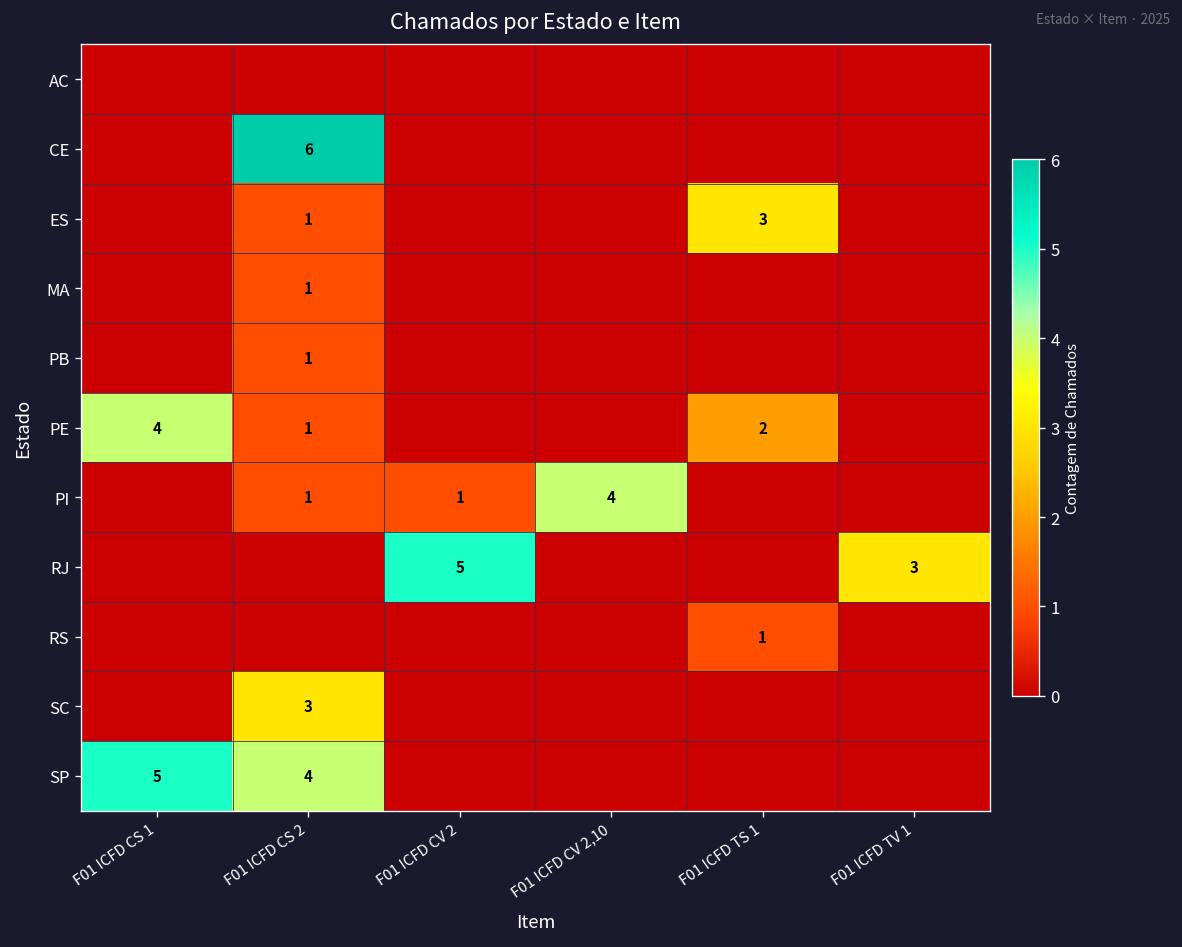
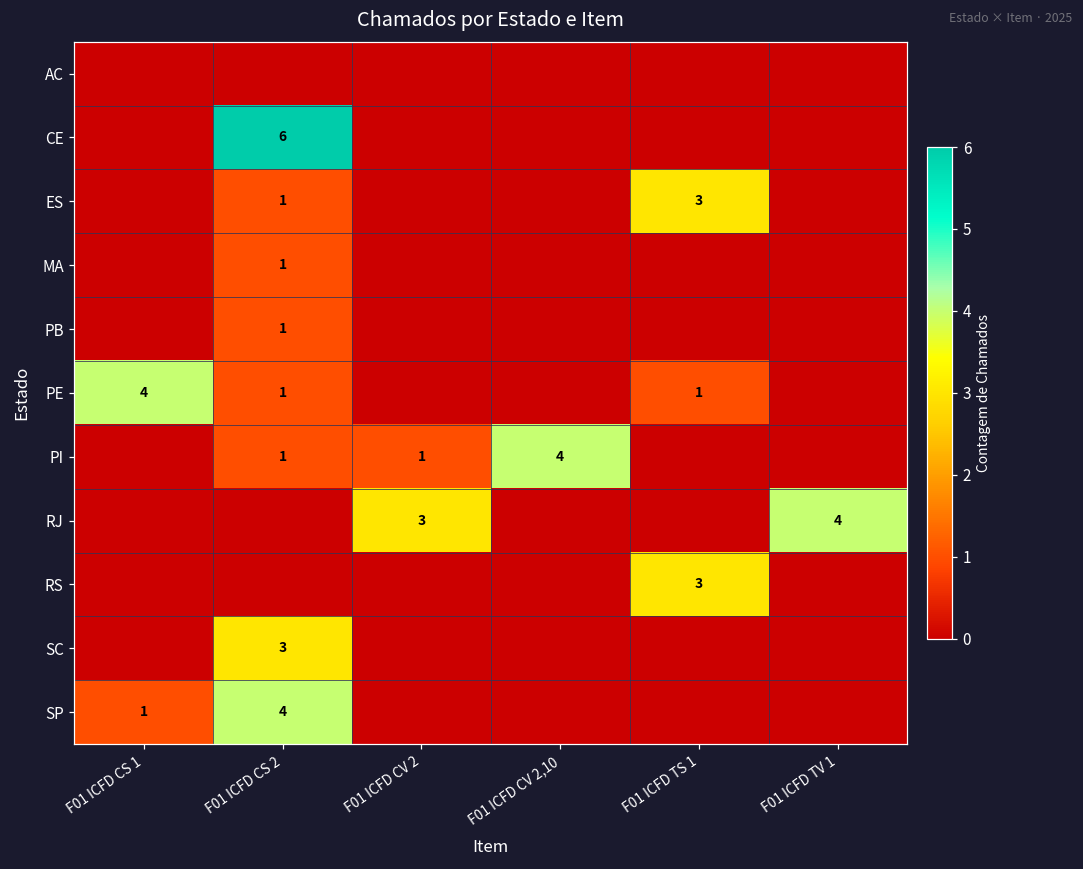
  {
    "CE": {
      "F01 ICFD CS 2": 6
    },
    "ES": {
      "F01 ICFD CS 2": 1,
      "F01 ICFD TS 1": 3
    },
    "MA": {
      "F01 ICFD CS 2": 1
    },
    "PB": {
      "F01 ICFD CS 2": 1
    },
    "PE": {
      "F01 ICFD CS 1": 4,
      "F01 ICFD CS 2": 1,
-     "F01 ICFD TS 1": 2
+     "F01 ICFD TS 1": 1
    },
    "PI": {
      "F01 ICFD CS 2": 1,
      "F01 ICFD CV 2": 1,
      "F01 ICFD CV 2,10": 4
    },
    "RJ": {
-     "F01 ICFD CV 2": 5,
-     "F01 ICFD TV 1": 3
+     "F01 ICFD CV 2": 3,
+     "F01 ICFD TV 1": 4
    },
    "RS": {
-     "F01 ICFD TS 1": 1
+     "F01 ICFD TS 1": 3
    },
    "SC": {
      "F01 ICFD CS 2": 3
    },
    "SP": {
-     "F01 ICFD CS 1": 5,
+     "F01 ICFD CS 1": 1,
      "F01 ICFD CS 2": 4
    }
  }
